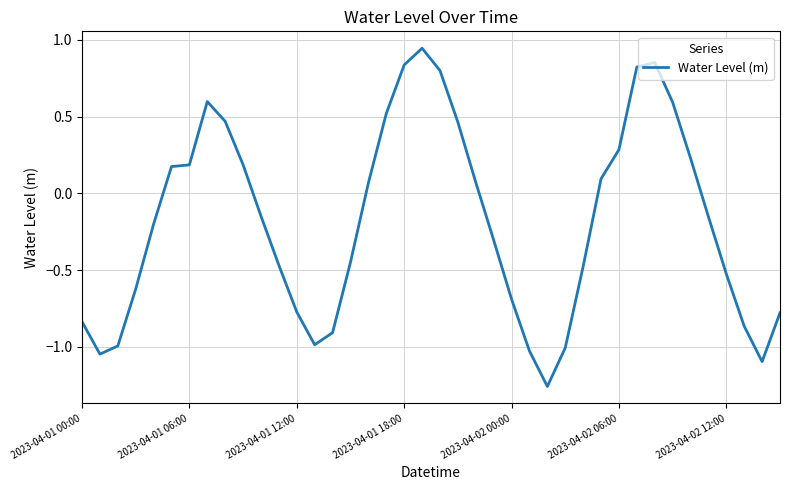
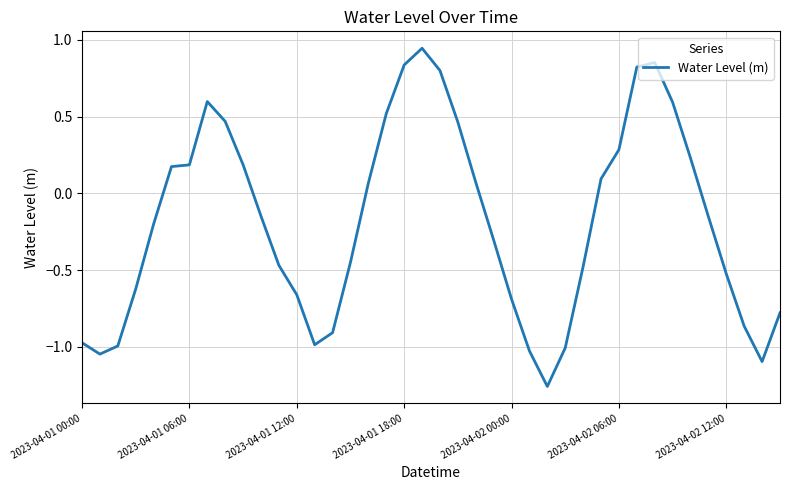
  {
-   "2023-04-01 00:00": -0.84,
+   "2023-04-01 00:00": -0.97,
    "2023-04-01 06:00": 0.19,
-   "2023-04-01 12:00": -0.77,
+   "2023-04-01 12:00": -0.66,
    "2023-04-01 18:00": 0.84,
    "2023-04-02 00:00": -0.69,
    "2023-04-02 06:00": 0.28,
    "2023-04-02 12:00": -0.53
  }
